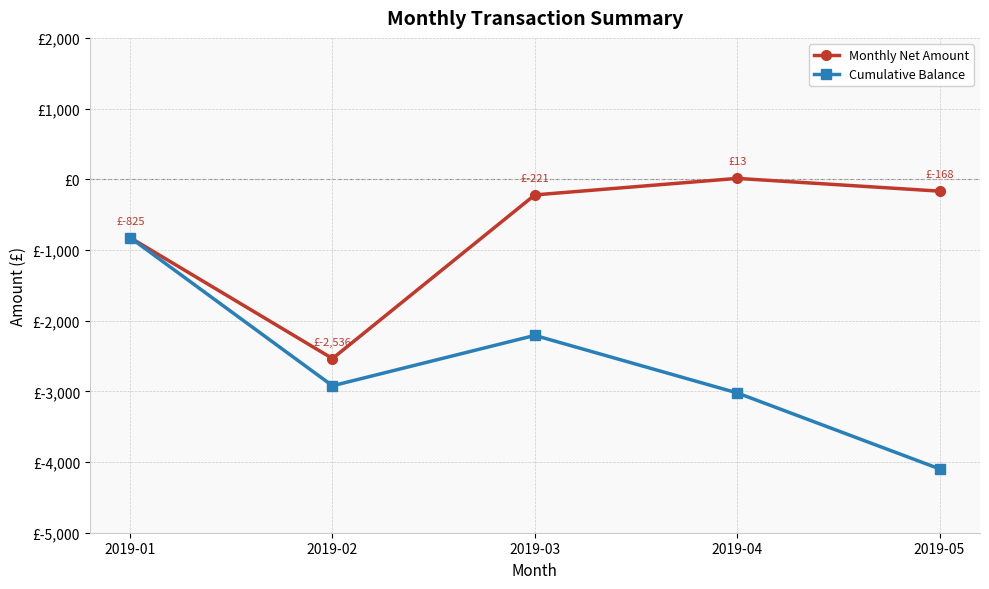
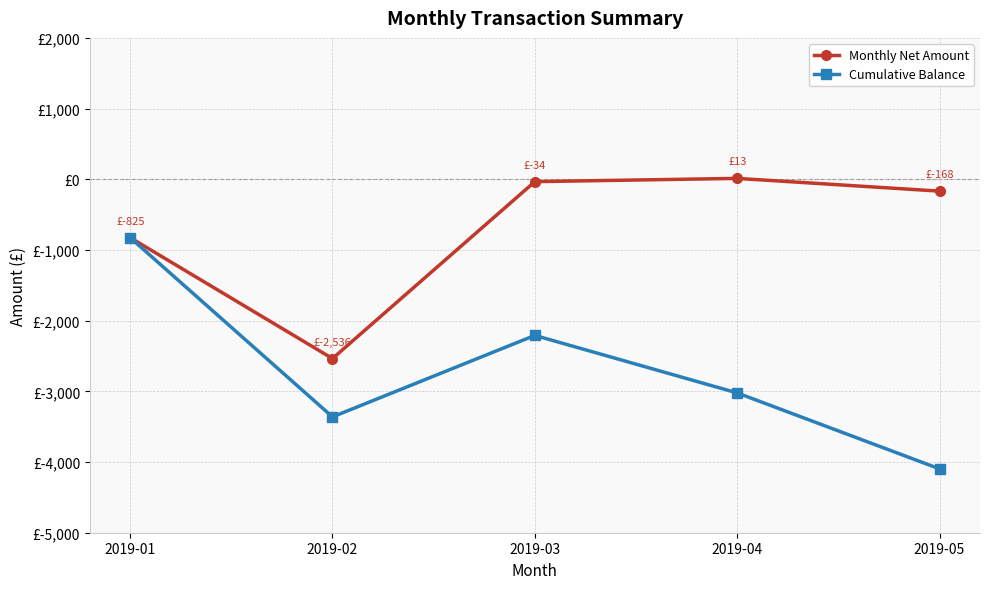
  {
    "Monthly Net Amount": {
      "2019-02": "£-2,536",
-     "2019-03": "£-221",
+     "2019-03": "£-34",
      "2019-04": "£13",
      "2019-05": "£-168"
    },
    "Cumulative Balance": {
-     "2019-02": "£-2,900",
+     "2019-02": "£-3,400",
      "2019-03": "£-2,200",
      "2019-04": "£-3,000",
      "2019-05": "£-4,100"
    }
  }
